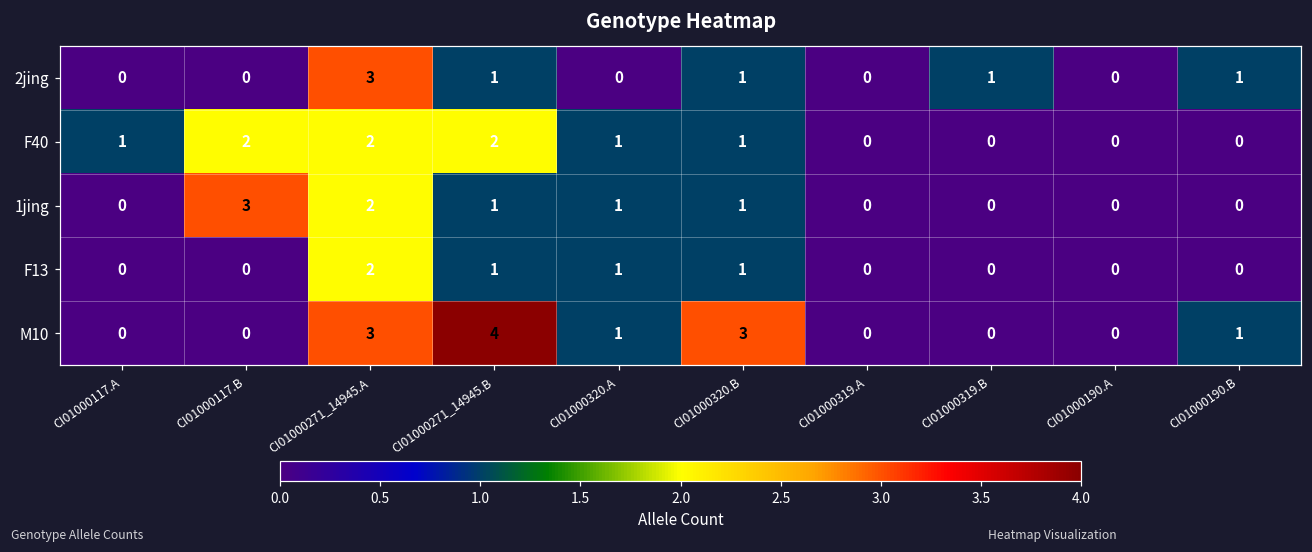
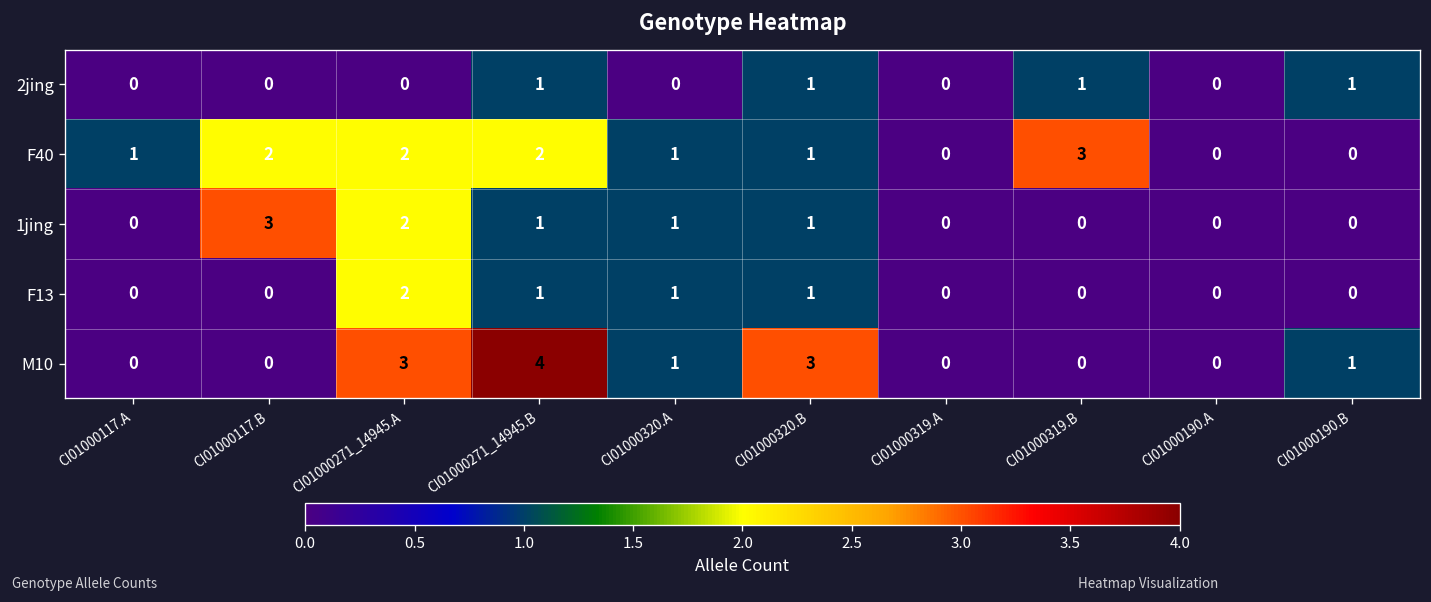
  {
    "2jing": {
      "CI01000117.A": 0,
      "CI01000117.B": 0,
-     "CI01000271_14945.A": 3,
+     "CI01000271_14945.A": 0,
      "CI01000271_14945.B": 1,
      "CI01000320.A": 0,
      "CI01000320.B": 1,
      "CI01000319.A": 0,
      "CI01000319.B": 1,
      "CI01000190.A": 0,
      "CI01000190.B": 1
    },
    "F40": {
      "CI01000117.A": 1,
      "CI01000117.B": 2,
      "CI01000271_14945.A": 2,
      "CI01000271_14945.B": 2,
      "CI01000320.A": 1,
      "CI01000320.B": 1,
      "CI01000319.A": 0,
-     "CI01000319.B": 0,
+     "CI01000319.B": 3,
      "CI01000190.A": 0,
      "CI01000190.B": 0
    },
    "1jing": {
      "CI01000117.A": 0,
      "CI01000117.B": 3,
      "CI01000271_14945.A": 2,
      "CI01000271_14945.B": 1,
      "CI01000320.A": 1,
      "CI01000320.B": 1,
      "CI01000319.A": 0,
      "CI01000319.B": 0,
      "CI01000190.A": 0,
      "CI01000190.B": 0
    },
    "F13": {
      "CI01000117.A": 0,
      "CI01000117.B": 0,
      "CI01000271_14945.A": 2,
      "CI01000271_14945.B": 1,
      "CI01000320.A": 1,
      "CI01000320.B": 1,
      "CI01000319.A": 0,
      "CI01000319.B": 0,
      "CI01000190.A": 0,
      "CI01000190.B": 0
    },
    "M10": {
      "CI01000117.A": 0,
      "CI01000117.B": 0,
      "CI01000271_14945.A": 3,
      "CI01000271_14945.B": 4,
      "CI01000320.A": 1,
      "CI01000320.B": 3,
      "CI01000319.A": 0,
      "CI01000319.B": 0,
      "CI01000190.A": 0,
      "CI01000190.B": 1
    }
  }
